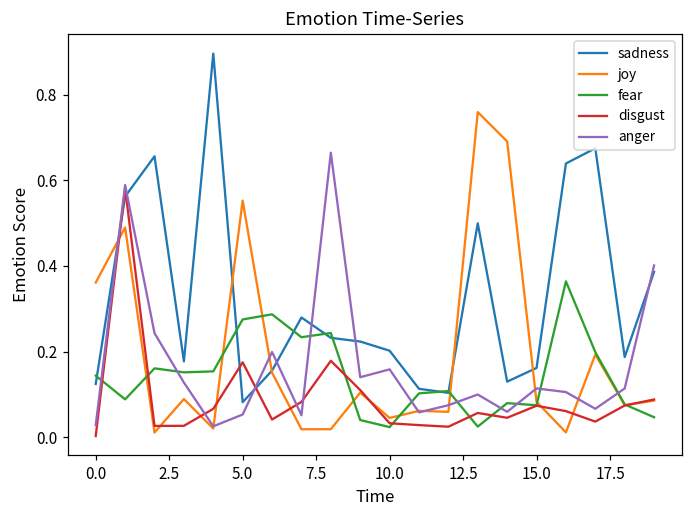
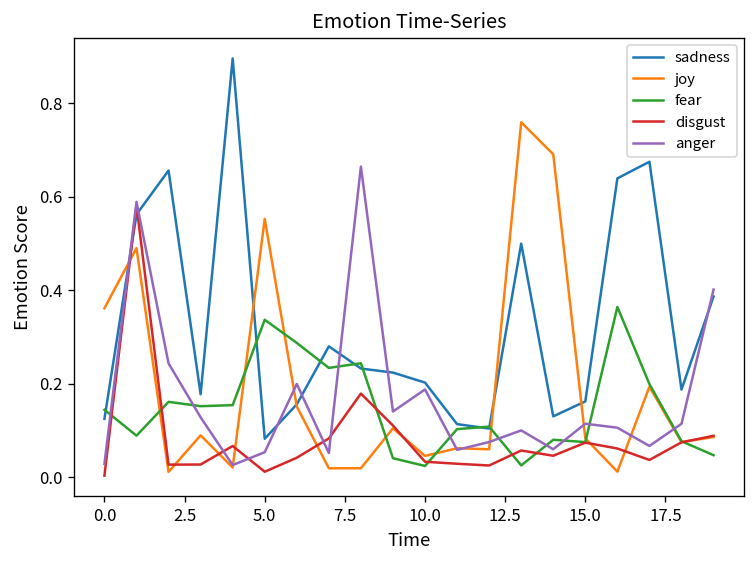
  {
    "sadness": {
      "0.0": 0.12,
      "5.0": 0.08,
      "10.0": 0.20,
      "15.0": 0.16
    },
    "joy": {
      "0.0": 0.36,
      "5.0": 0.55,
      "10.0": 0.05,
      "15.0": 0.08
    },
    "fear": {
      "0.0": 0.14,
-     "5.0": 0.28,
+     "5.0": 0.34,
      "10.0": 0.02
    },
    "disgust": {
      "0.0": 0.00,
-     "5.0": 0.18,
+     "5.0": 0.01,
      "10.0": 0.03
    },
    "anger": {
      "0.0": 0.03,
      "5.0": 0.05,
-     "10.0": 0.16,
+     "10.0": 0.19,
      "15.0": 0.11
    }
  }
